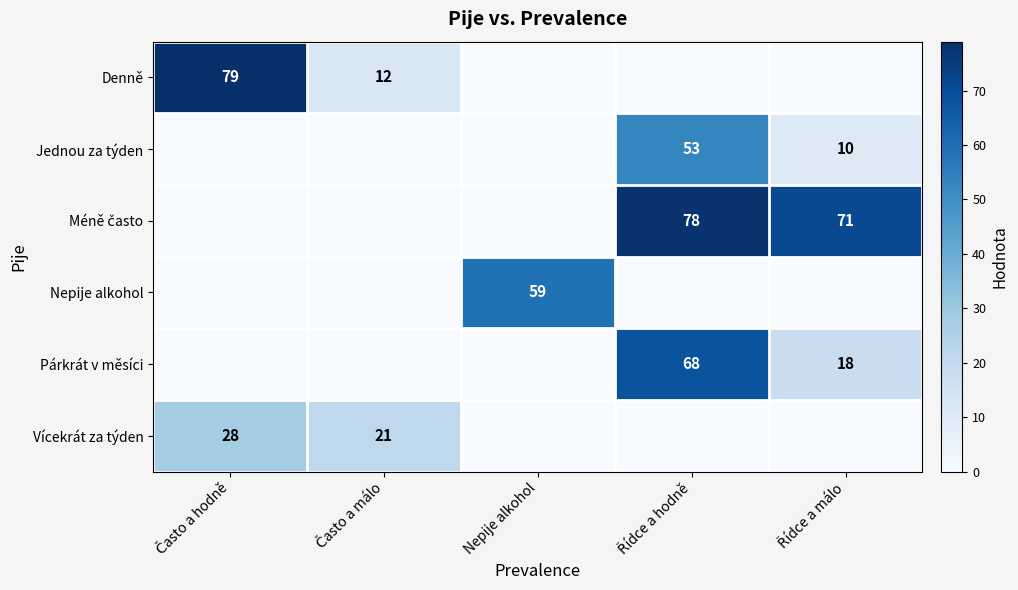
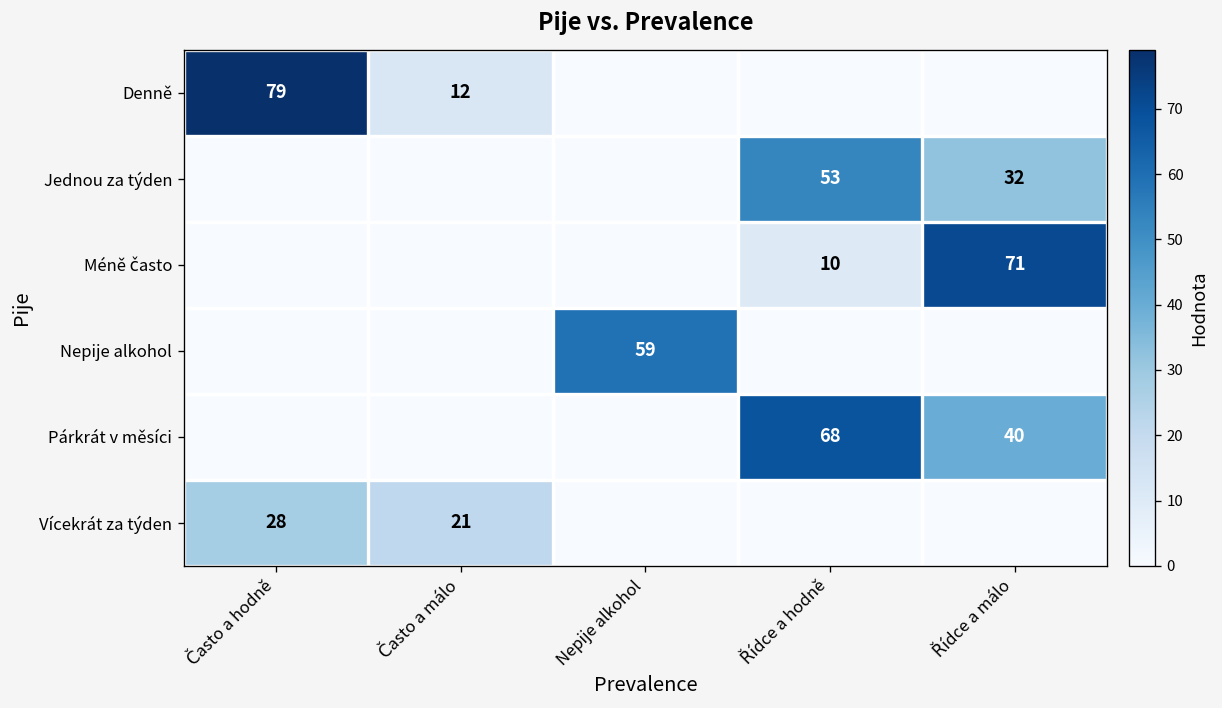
  {
    "Denně": {
      "Často a hodně": 79,
      "Často a málo": 12
    },
    "Jednou za týden": {
      "Řídce a hodně": 53,
-     "Řídce a málo": 10
+     "Řídce a málo": 32
    },
    "Méně často": {
-     "Řídce a hodně": 78,
+     "Řídce a hodně": 10,
      "Řídce a málo": 71
    },
    "Nepije alkohol": {
      "Nepije alkohol": 59
    },
    "Párkrát v měsíci": {
      "Řídce a hodně": 68,
-     "Řídce a málo": 18
+     "Řídce a málo": 40
    },
    "Vícekrát za týden": {
      "Často a hodně": 28,
      "Často a málo": 21
    }
  }
